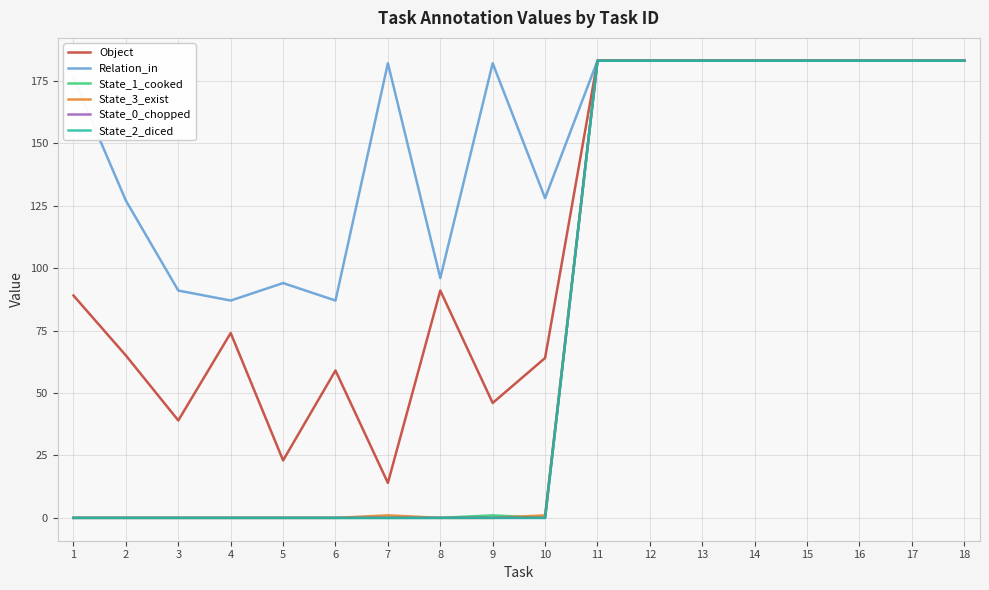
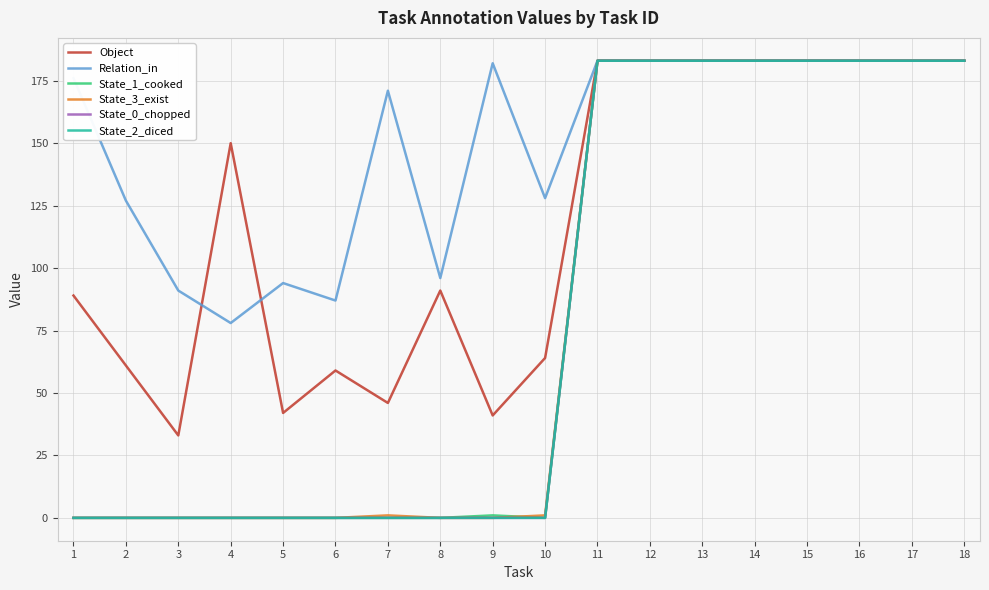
  {
    "Object": {
      "1": 89,
-     "2": 65,
-     "3": 39,
-     "4": 74,
-     "5": 23,
+     "2": 61,
+     "3": 33,
+     "4": 150,
+     "5": 42,
      "6": 59,
-     "7": 14,
+     "7": 46,
      "8": 91,
-     "9": 46,
+     "9": 41,
      "10": 64
    },
    "Relation_in": {
      "2": 127,
      "3": 91,
-     "4": 87,
+     "4": 78,
      "5": 94,
      "6": 87,
-     "7": 182,
+     "7": 171,
      "8": 96,
      "9": 182,
      "10": 128
    }
  }
